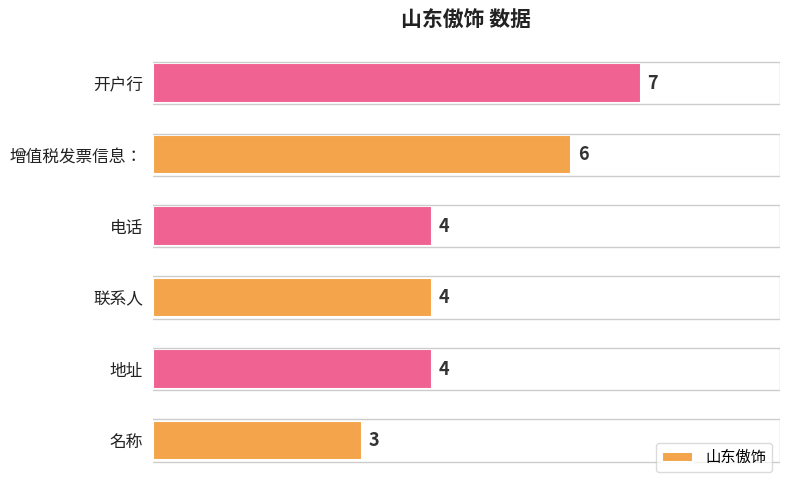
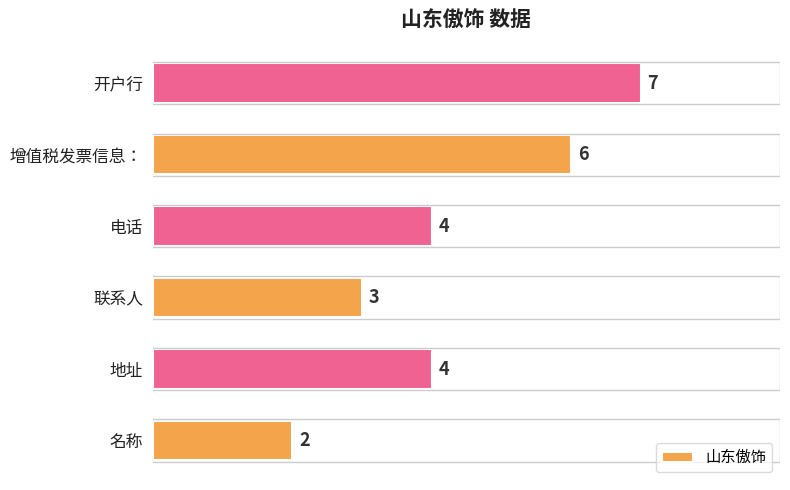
  {
    "开户行": 7,
    "增值税发票信息：": 6,
    "电话": 4,
-   "联系人": 4,
+   "联系人": 3,
    "地址": 4,
-   "名称": 3
+   "名称": 2
  }
